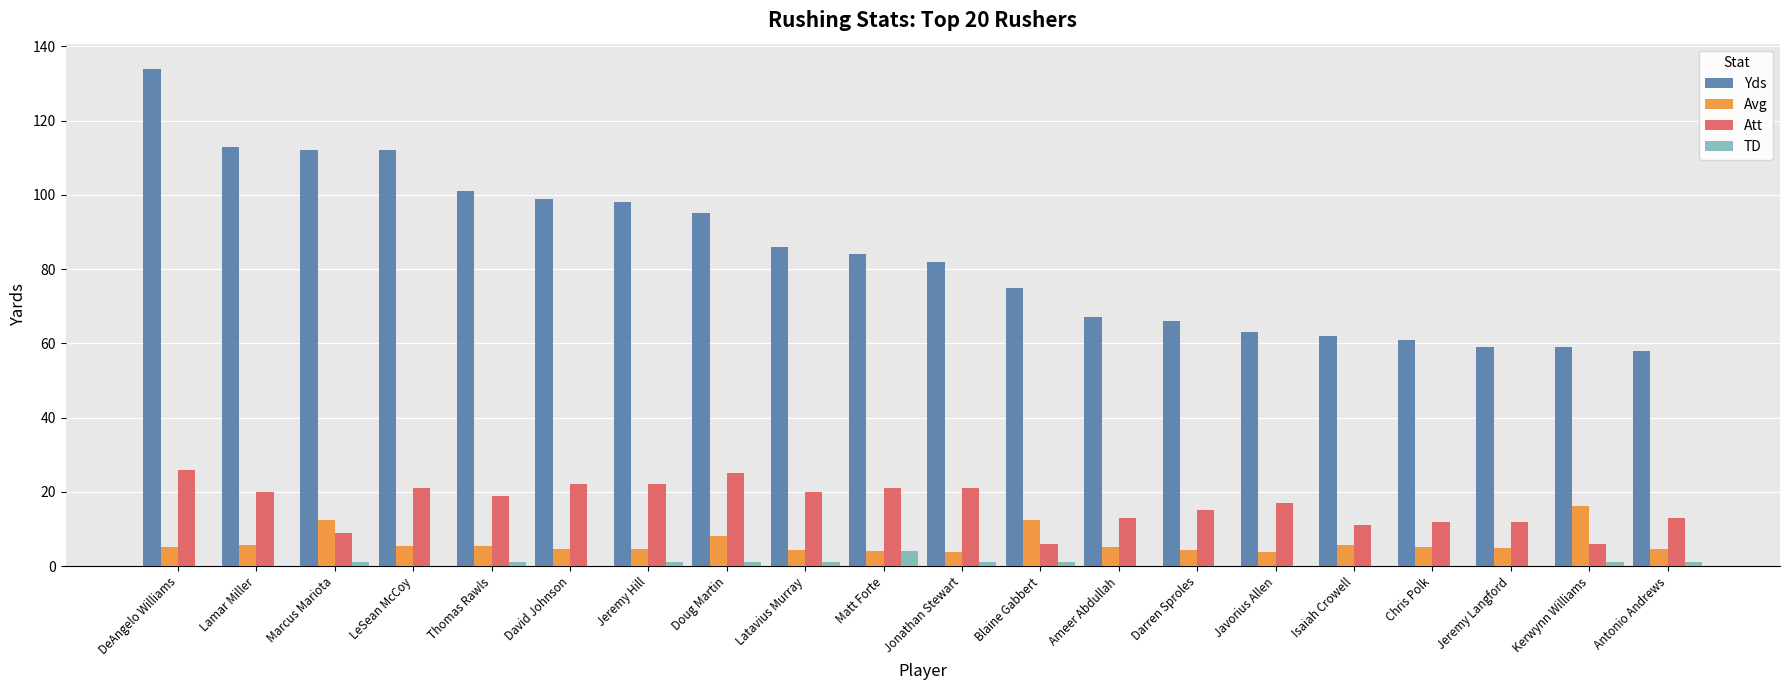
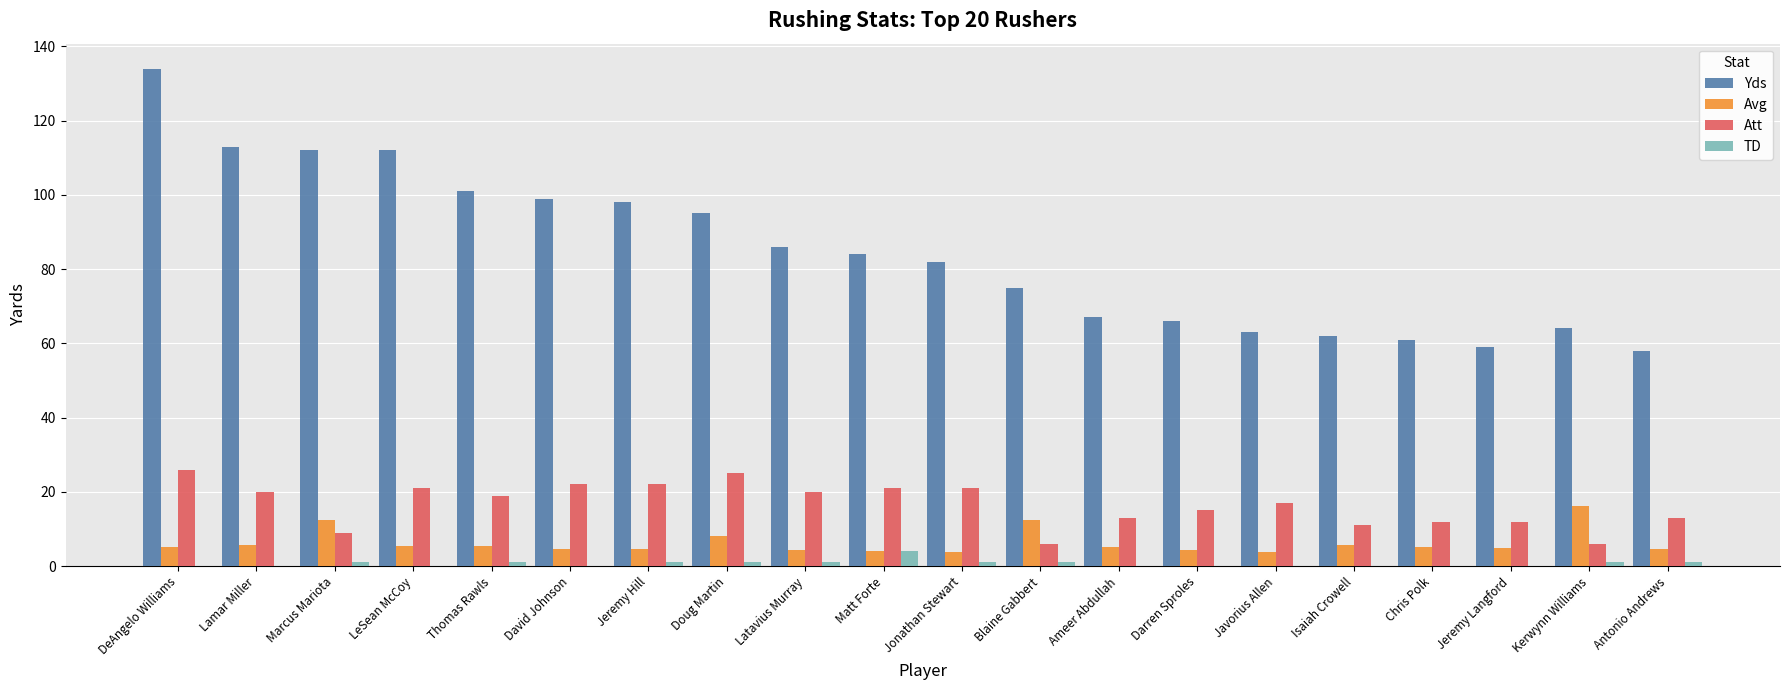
  {
    "Yds": {
      "DeAngelo Williams": 134,
      "Lamar Miller": 113,
      "Marcus Mariota": 112,
      "LeSean McCoy": 112,
      "Thomas Rawls": 101,
      "David Johnson": 99,
      "Jeremy Hill": 98,
      "Doug Martin": 95,
      "Latavius Murray": 86,
      "Matt Forte": 84,
      "Jonathan Stewart": 82,
      "Blaine Gabbert": 75,
      "Ameer Abdullah": 67,
      "Darren Sproles": 66,
      "Javorius Allen": 63,
      "Isaiah Crowell": 62,
      "Chris Polk": 61,
      "Jeremy Langford": 59,
-     "Kerwynn Williams": 59,
+     "Kerwynn Williams": 64,
      "Antonio Andrews": 58
    },
    "Avg": {
      "DeAngelo Williams": 5,
      "Lamar Miller": 6,
      "Marcus Mariota": 12,
      "LeSean McCoy": 5,
      "Thomas Rawls": 5,
      "David Johnson": 5,
      "Jeremy Hill": 5,
      "Doug Martin": 8,
      "Latavius Murray": 4,
      "Matt Forte": 4,
      "Jonathan Stewart": 4,
      "Blaine Gabbert": 13,
      "Ameer Abdullah": 5,
      "Darren Sproles": 4,
      "Javorius Allen": 4,
      "Isaiah Crowell": 6,
      "Chris Polk": 5,
      "Jeremy Langford": 5,
      "Kerwynn Williams": 16,
      "Antonio Andrews": 5
    },
    "Att": {
      "DeAngelo Williams": 26,
      "Lamar Miller": 20,
      "Marcus Mariota": 9,
      "LeSean McCoy": 21,
      "Thomas Rawls": 19,
      "David Johnson": 22,
      "Jeremy Hill": 22,
      "Doug Martin": 25,
      "Latavius Murray": 20,
      "Matt Forte": 21,
      "Jonathan Stewart": 21,
      "Blaine Gabbert": 6,
      "Ameer Abdullah": 13,
      "Darren Sproles": 15,
      "Javorius Allen": 17,
      "Isaiah Crowell": 11,
      "Chris Polk": 12,
      "Jeremy Langford": 12,
      "Kerwynn Williams": 6,
      "Antonio Andrews": 13
    },
    "TD": {
      "DeAngelo Williams": 0,
      "Lamar Miller": 0,
      "Marcus Mariota": 1,
      "LeSean McCoy": 0,
      "Thomas Rawls": 1,
      "David Johnson": 0,
      "Jeremy Hill": 1,
      "Doug Martin": 1,
      "Latavius Murray": 1,
      "Matt Forte": 4,
      "Jonathan Stewart": 1,
      "Blaine Gabbert": 1,
      "Ameer Abdullah": 0,
      "Darren Sproles": 0,
      "Javorius Allen": 0,
      "Isaiah Crowell": 0,
      "Chris Polk": 0,
      "Jeremy Langford": 0,
      "Kerwynn Williams": 1,
      "Antonio Andrews": 1
    }
  }
